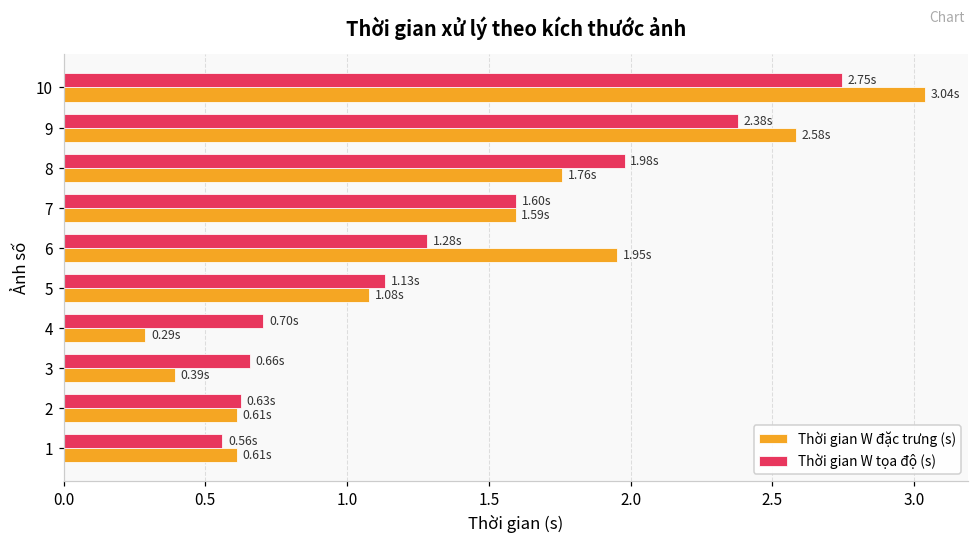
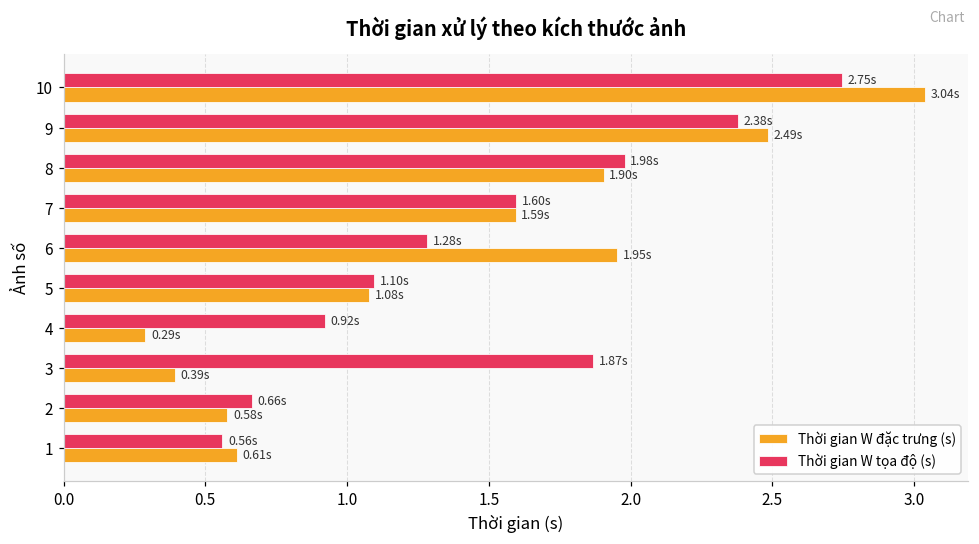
  {
    "Thời gian W đặc trưng (s)": {
      "10": "3.04s",
-     "9": "2.58s",
-     "8": "1.76s",
+     "9": "2.49s",
+     "8": "1.90s",
      "7": "1.59s",
      "6": "1.95s",
      "5": "1.08s",
      "4": "0.29s",
      "3": "0.39s",
-     "2": "0.61s",
+     "2": "0.58s",
      "1": "0.61s"
    },
    "Thời gian W tọa độ (s)": {
      "10": "2.75s",
      "9": "2.38s",
      "8": "1.98s",
      "7": "1.60s",
      "6": "1.28s",
-     "5": "1.13s",
-     "4": "0.70s",
-     "3": "0.66s",
-     "2": "0.63s",
+     "5": "1.10s",
+     "4": "0.92s",
+     "3": "1.87s",
+     "2": "0.66s",
      "1": "0.56s"
    }
  }
